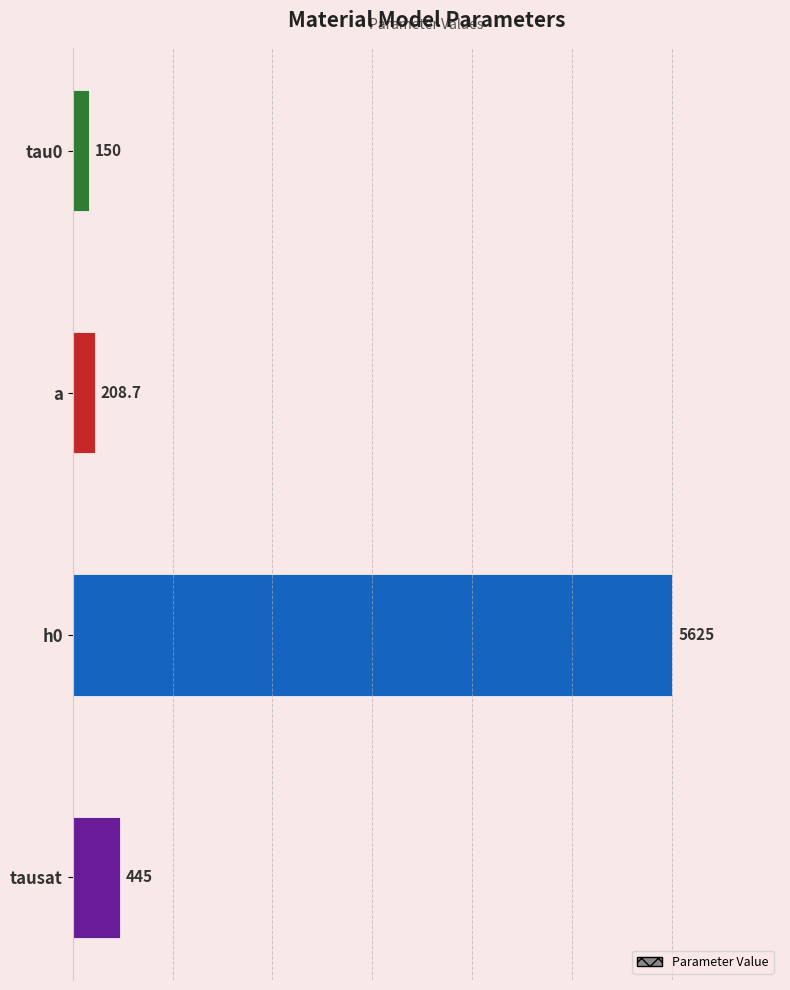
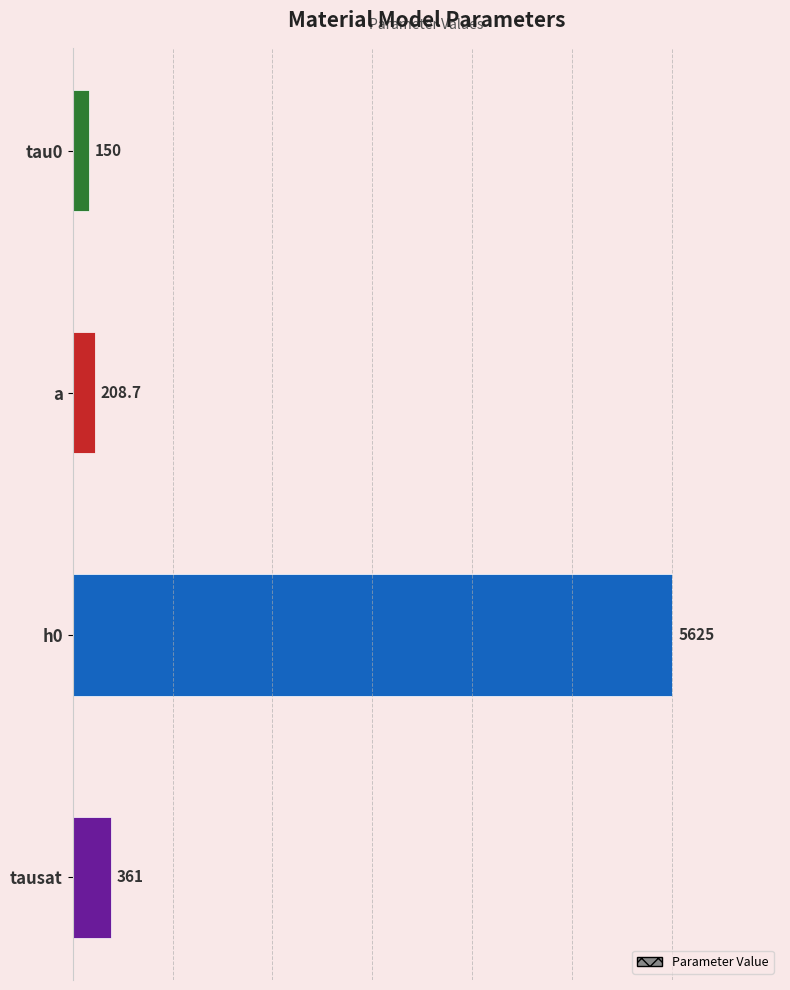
  {
    "tau0": 150,
    "a": 208.7,
    "h0": 5625,
-   "tausat": 445
+   "tausat": 361
  }
